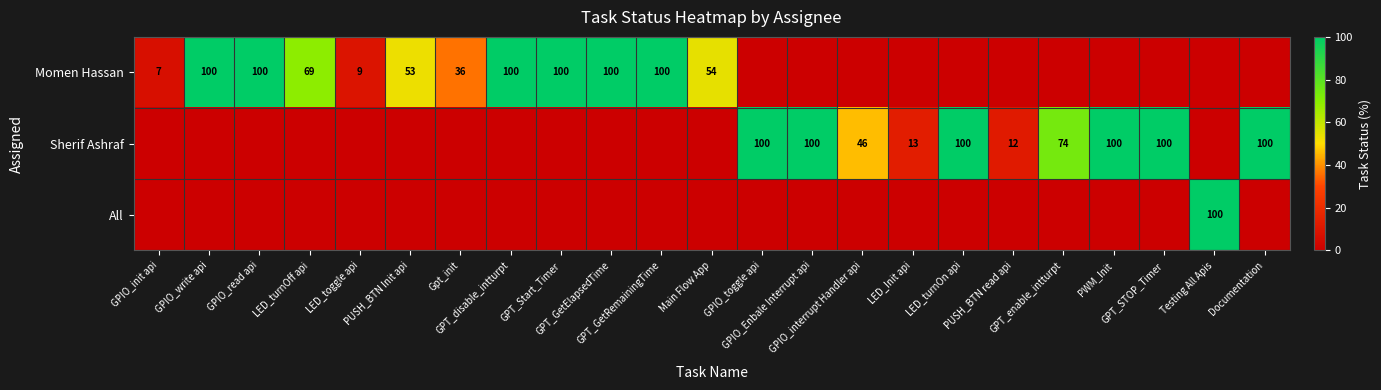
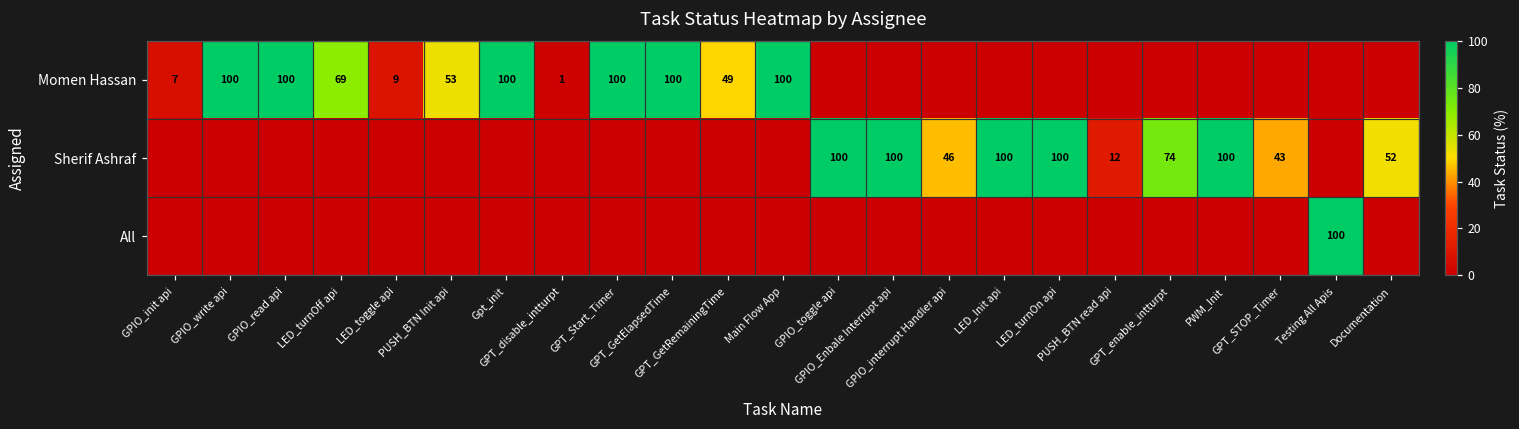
  {
    "Momen Hassan": {
      "GPIO_init api": 7,
      "GPIO_write api": 100,
      "GPIO_read api": 100,
      "LED_turnOff api": 69,
      "LED_toggle api": 9,
      "PUSH_BTN Init api": 53,
-     "Gpt_init": 36,
-     "GPT_disable_intturpt": 100,
+     "Gpt_init": 100,
+     "GPT_disable_intturpt": 1,
      "GPT_Start_Timer": 100,
      "GPT_GetElapsedTime": 100,
-     "GPT_GetRemainingTime": 100,
-     "Main Flow App": 54
+     "GPT_GetRemainingTime": 49,
+     "Main Flow App": 100
    },
    "Sherif Ashraf": {
      "GPIO_toggle api": 100,
      "GPIO_Enbale Interrupt api": 100,
      "GPIO_interrupt Handler api": 46,
-     "LED_Init api": 13,
+     "LED_Init api": 100,
      "LED_turnOn api": 100,
      "PUSH_BTN read api": 12,
      "GPT_enable_intturpt": 74,
      "PWM_Init": 100,
-     "GPT_STOP_Timer": 100,
-     "Documentation": 100
+     "GPT_STOP_Timer": 43,
+     "Documentation": 52
    },
    "All": {
      "Testing All Apis": 100
    }
  }
